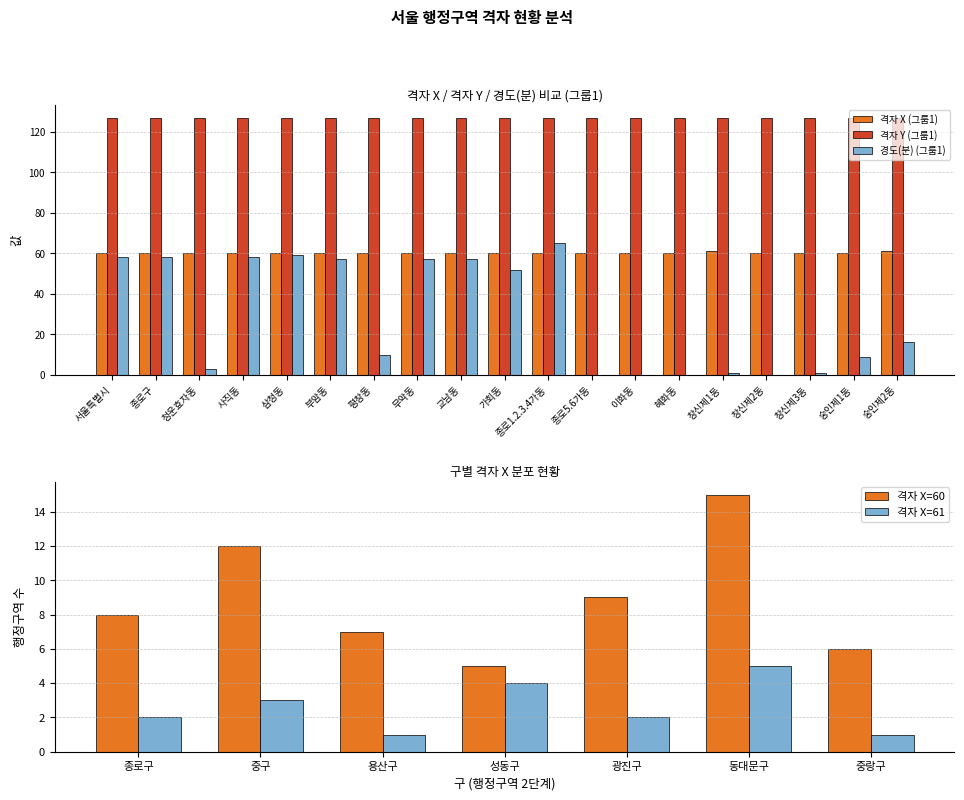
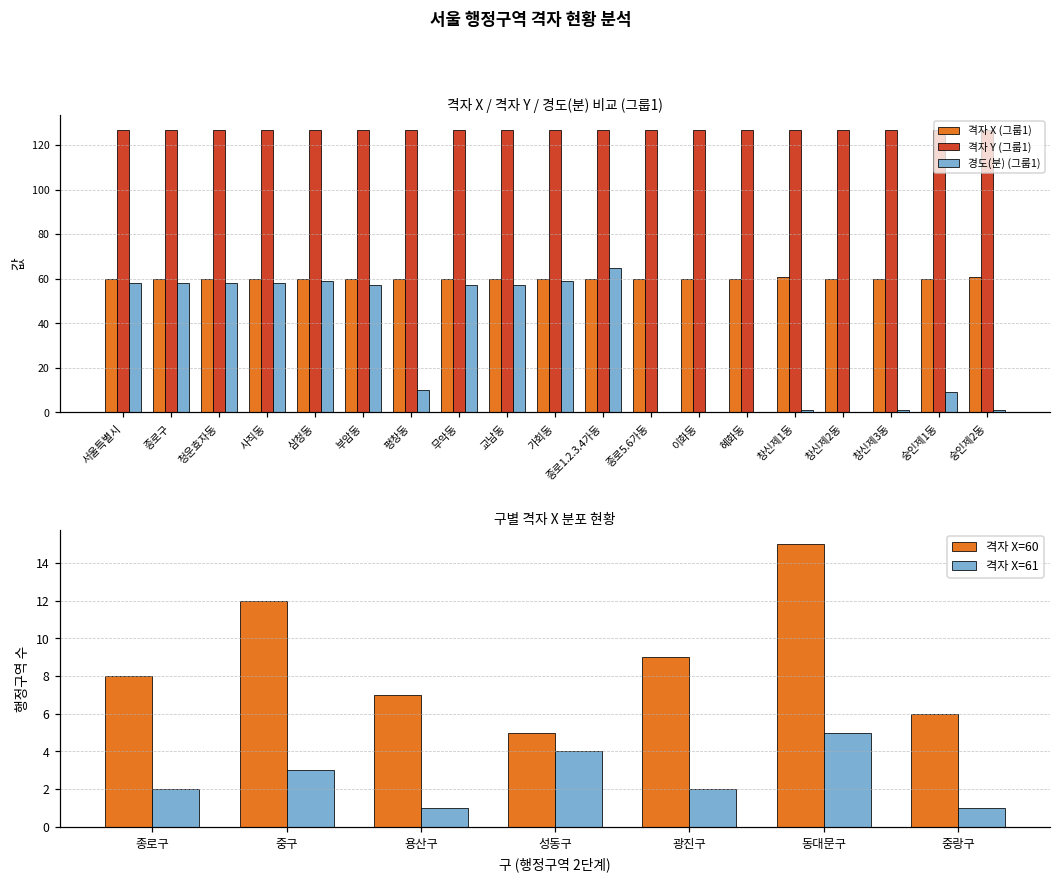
  {
    "격자 X / 격자 Y / 경도(분) 비교 (그룹1)": {
      "경도(분) (그룹1)": {
        "서울특별시": 58,
        "종로구": 58,
-       "청운효자동": 3,
+       "청운효자동": 58,
        "사직동": 58,
        "삼청동": 59,
        "부암동": 57,
        "평창동": 10,
        "무악동": 57,
        "교남동": 57,
-       "가회동": 52,
+       "가회동": 59,
        "종로1.2.3.4가동": 65,
        "종로5.6가동": 0,
        "이화동": 0,
        "혜화동": 0,
        "창신제2동": 0,
        "숭인제1동": 9,
-       "숭인제2동": 16
+       "숭인제2동": 1
      }
    },
    "구별 격자 X 분포 현황": {
      "격자 X=60": {
        "종로구": 8.0,
        "중구": 12.0,
        "용산구": 7.0,
        "성동구": 5.0,
        "광진구": 9.0,
        "동대문구": 15.0,
        "중랑구": 6.0
      },
      "격자 X=61": {
        "종로구": 2.0,
        "중구": 3.0,
        "용산구": 1.0,
        "성동구": 4.0,
        "광진구": 2.0,
        "동대문구": 5.0,
        "중랑구": 1.0
      }
    }
  }
